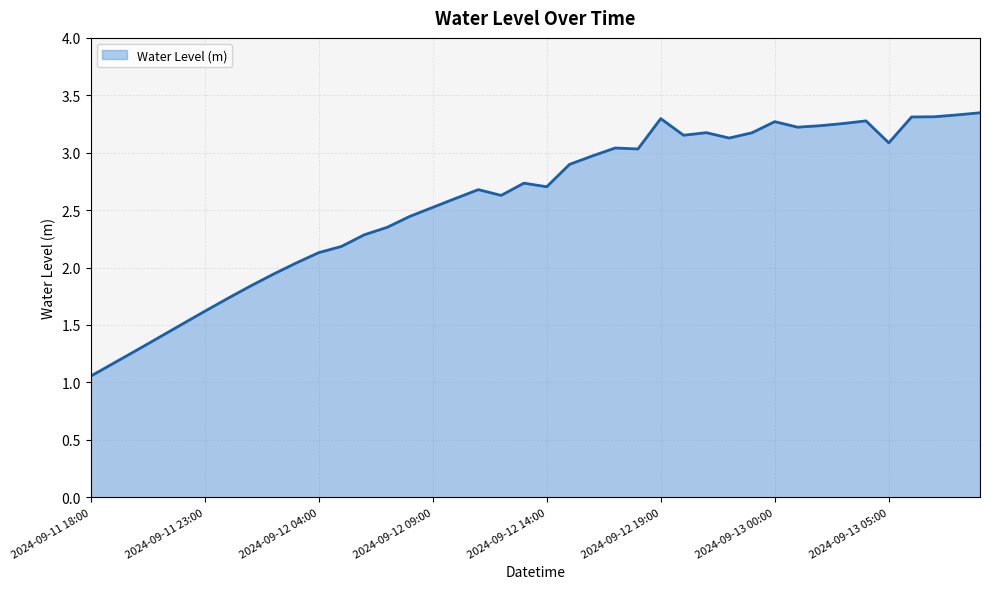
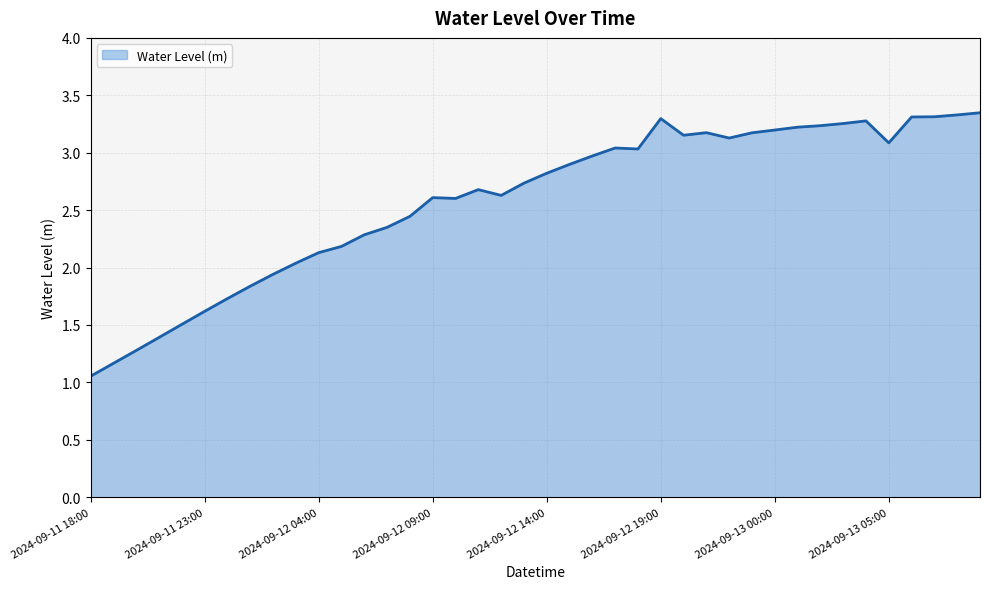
  {
    "2024-09-11 18:00": 1.05,
    "2024-09-11 23:00": 1.62,
    "2024-09-12 04:00": 2.13,
-   "2024-09-12 09:00": 2.52,
-   "2024-09-12 14:00": 2.70,
+   "2024-09-12 09:00": 2.61,
+   "2024-09-12 14:00": 2.82,
    "2024-09-12 19:00": 3.30,
-   "2024-09-13 00:00": 3.27,
+   "2024-09-13 00:00": 3.20,
    "2024-09-13 05:00": 3.09
  }
